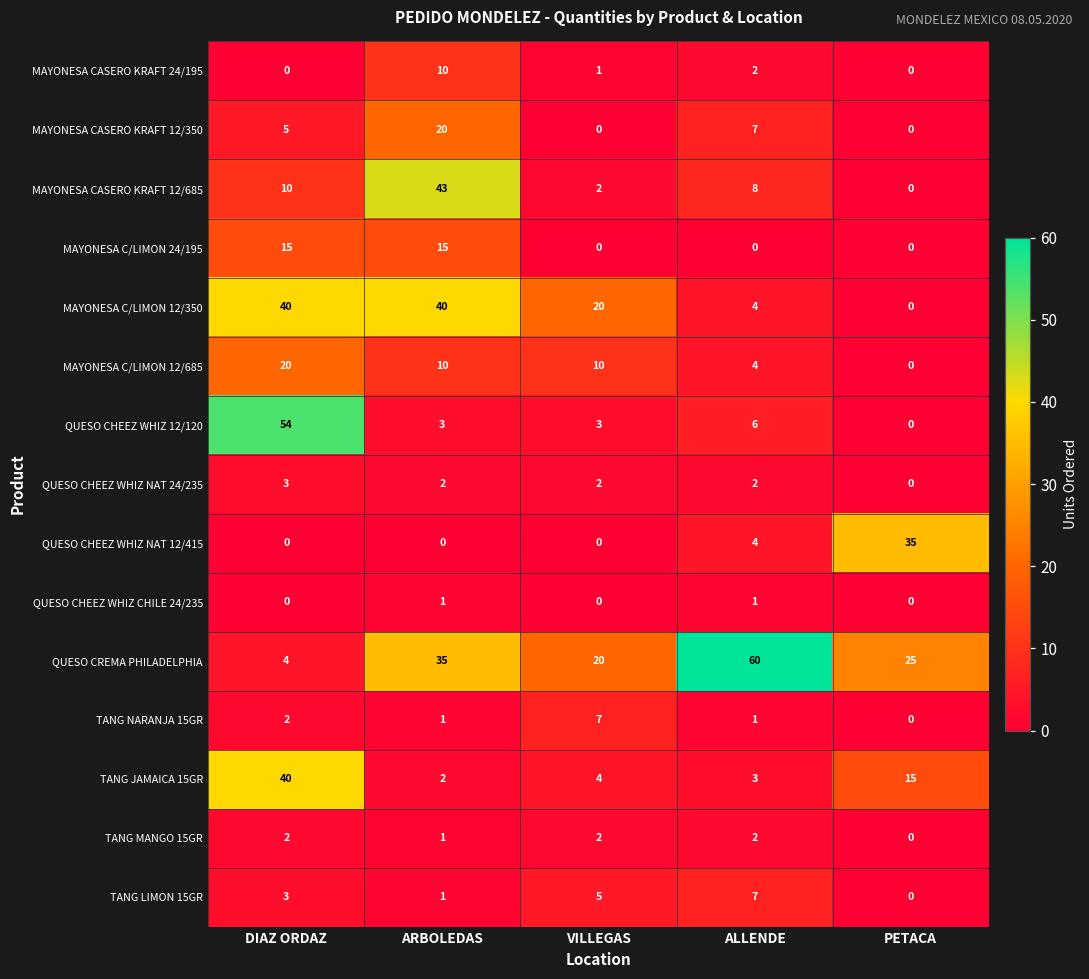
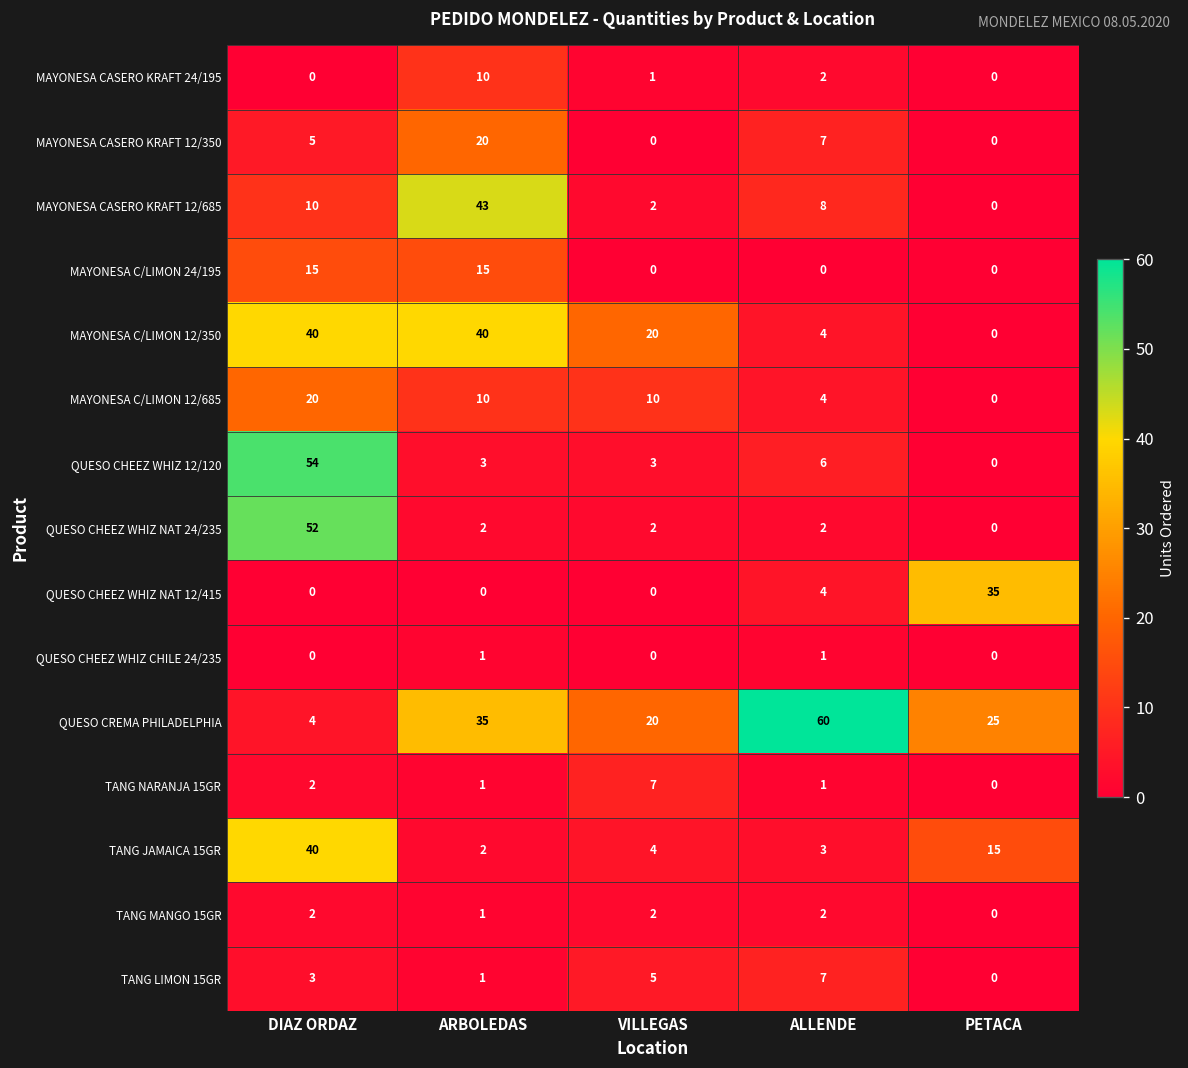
  {
    "MAYONESA CASERO KRAFT 24/195": {
      "DIAZ ORDAZ": 0,
      "ARBOLEDAS": 10,
      "VILLEGAS": 1,
      "ALLENDE": 2,
      "PETACA": 0
    },
    "MAYONESA CASERO KRAFT 12/350": {
      "DIAZ ORDAZ": 5,
      "ARBOLEDAS": 20,
      "VILLEGAS": 0,
      "ALLENDE": 7,
      "PETACA": 0
    },
    "MAYONESA CASERO KRAFT 12/685": {
      "DIAZ ORDAZ": 10,
      "ARBOLEDAS": 43,
      "VILLEGAS": 2,
      "ALLENDE": 8,
      "PETACA": 0
    },
    "MAYONESA C/LIMON 24/195": {
      "DIAZ ORDAZ": 15,
      "ARBOLEDAS": 15,
      "VILLEGAS": 0,
      "ALLENDE": 0,
      "PETACA": 0
    },
    "MAYONESA C/LIMON 12/350": {
      "DIAZ ORDAZ": 40,
      "ARBOLEDAS": 40,
      "VILLEGAS": 20,
      "ALLENDE": 4,
      "PETACA": 0
    },
    "MAYONESA C/LIMON 12/685": {
      "DIAZ ORDAZ": 20,
      "ARBOLEDAS": 10,
      "VILLEGAS": 10,
      "ALLENDE": 4,
      "PETACA": 0
    },
    "QUESO CHEEZ WHIZ 12/120": {
      "DIAZ ORDAZ": 54,
      "ARBOLEDAS": 3,
      "VILLEGAS": 3,
      "ALLENDE": 6,
      "PETACA": 0
    },
    "QUESO CHEEZ WHIZ NAT 24/235": {
-     "DIAZ ORDAZ": 3,
+     "DIAZ ORDAZ": 52,
      "ARBOLEDAS": 2,
      "VILLEGAS": 2,
      "ALLENDE": 2,
      "PETACA": 0
    },
    "QUESO CHEEZ WHIZ NAT 12/415": {
      "DIAZ ORDAZ": 0,
      "ARBOLEDAS": 0,
      "VILLEGAS": 0,
      "ALLENDE": 4,
      "PETACA": 35
    },
    "QUESO CHEEZ WHIZ CHILE 24/235": {
      "DIAZ ORDAZ": 0,
      "ARBOLEDAS": 1,
      "VILLEGAS": 0,
      "ALLENDE": 1,
      "PETACA": 0
    },
    "QUESO CREMA PHILADELPHIA": {
      "DIAZ ORDAZ": 4,
      "ARBOLEDAS": 35,
      "VILLEGAS": 20,
      "ALLENDE": 60,
      "PETACA": 25
    },
    "TANG NARANJA 15GR": {
      "DIAZ ORDAZ": 2,
      "ARBOLEDAS": 1,
      "VILLEGAS": 7,
      "ALLENDE": 1,
      "PETACA": 0
    },
    "TANG JAMAICA 15GR": {
      "DIAZ ORDAZ": 40,
      "ARBOLEDAS": 2,
      "VILLEGAS": 4,
      "ALLENDE": 3,
      "PETACA": 15
    },
    "TANG MANGO 15GR": {
      "DIAZ ORDAZ": 2,
      "ARBOLEDAS": 1,
      "VILLEGAS": 2,
      "ALLENDE": 2,
      "PETACA": 0
    },
    "TANG LIMON 15GR": {
      "DIAZ ORDAZ": 3,
      "ARBOLEDAS": 1,
      "VILLEGAS": 5,
      "ALLENDE": 7,
      "PETACA": 0
    }
  }
